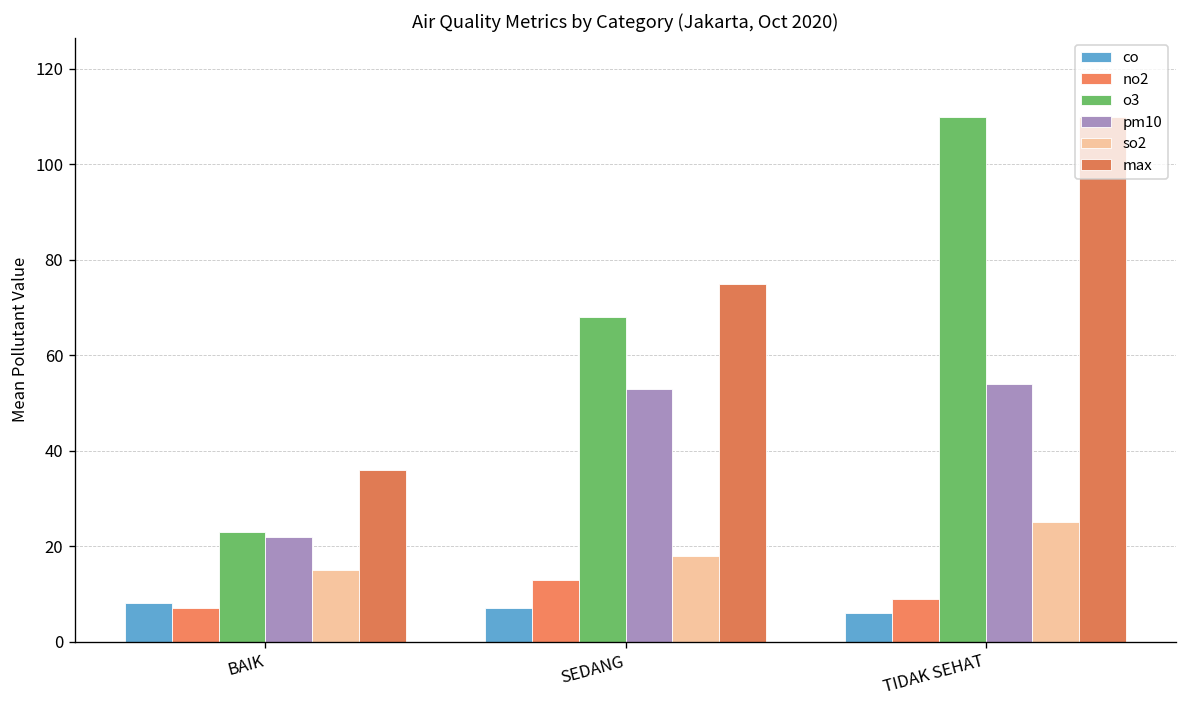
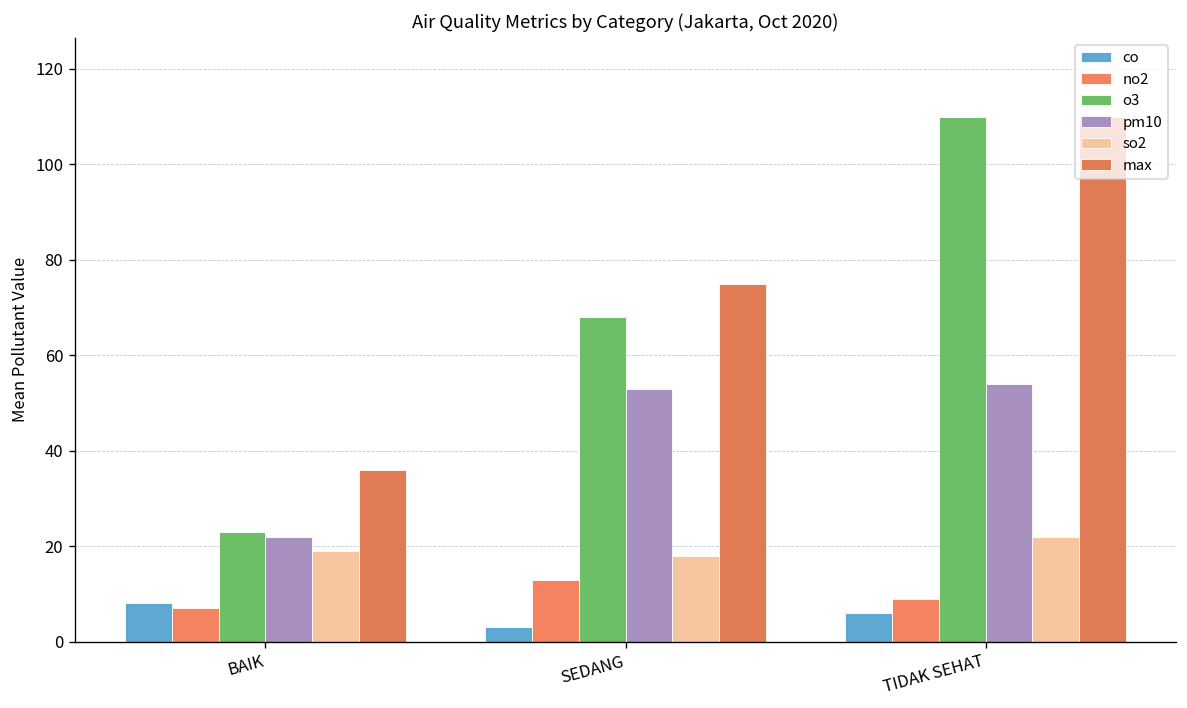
  {
    "co": {
      "BAIK": 8,
-     "SEDANG": 7,
+     "SEDANG": 3,
      "TIDAK SEHAT": 6
    },
    "o3": {
      "BAIK": 23,
      "SEDANG": 68,
      "TIDAK SEHAT": 110
    },
    "pm10": {
      "BAIK": 22,
      "SEDANG": 53,
      "TIDAK SEHAT": 54
    },
    "so2": {
-     "BAIK": 15,
+     "BAIK": 19,
      "SEDANG": 18,
-     "TIDAK SEHAT": 25
+     "TIDAK SEHAT": 22
    }
  }
